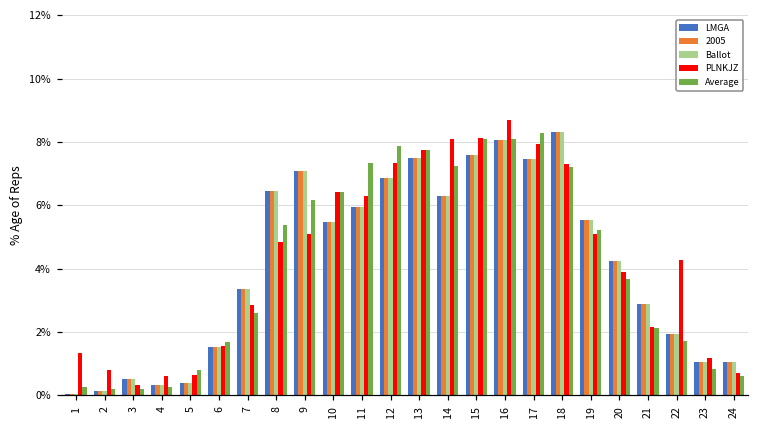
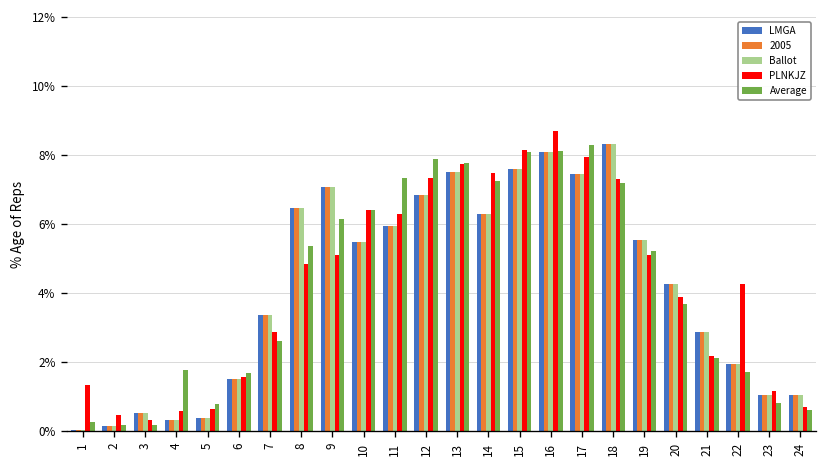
  {
    "LMGA": {
      "2": "0.1%",
      "3": "0.5%",
      "4": "0.3%",
      "5": "0.4%",
      "6": "1.5%",
      "7": "3.4%",
      "8": "6.5%",
      "9": "7.1%",
      "10": "5.5%",
      "11": "5.9%",
      "12": "6.8%",
      "13": "7.5%",
      "14": "6.3%",
      "15": "7.6%",
      "16": "8.1%",
      "17": "7.5%",
      "18": "8.3%",
      "19": "5.5%",
      "20": "4.3%",
      "21": "2.9%",
      "22": "1.9%",
      "23": "1.0%",
      "24": "1.0%"
    },
    "2005": {
      "2": "0.1%",
      "3": "0.5%",
      "4": "0.3%",
      "5": "0.4%",
      "6": "1.5%",
      "7": "3.4%",
      "8": "6.5%",
      "9": "7.1%",
      "10": "5.5%",
      "11": "5.9%",
      "12": "6.8%",
      "13": "7.5%",
      "14": "6.3%",
      "15": "7.6%",
      "16": "8.1%",
      "17": "7.5%",
      "18": "8.3%",
      "19": "5.5%",
      "20": "4.3%",
      "21": "2.9%",
      "22": "1.9%",
      "23": "1.0%",
      "24": "1.0%"
    },
    "Ballot": {
      "2": "0.1%",
      "3": "0.5%",
      "4": "0.3%",
      "5": "0.4%",
      "6": "1.5%",
      "7": "3.4%",
      "8": "6.5%",
      "9": "7.1%",
      "10": "5.5%",
      "11": "5.9%",
      "12": "6.8%",
      "13": "7.5%",
      "14": "6.3%",
      "15": "7.6%",
      "16": "8.1%",
      "17": "7.5%",
      "18": "8.3%",
      "19": "5.5%",
      "20": "4.3%",
      "21": "2.9%",
      "22": "1.9%",
      "23": "1.0%",
      "24": "1.0%"
    },
    "PLNKJZ": {
      "1": "1.3%",
-     "2": "0.8%",
+     "2": "0.5%",
      "3": "0.3%",
      "4": "0.6%",
      "5": "0.7%",
      "6": "1.6%",
      "7": "2.9%",
      "8": "4.8%",
      "9": "5.1%",
      "10": "6.4%",
      "11": "6.3%",
      "12": "7.3%",
      "13": "7.7%",
-     "14": "8.1%",
+     "14": "7.5%",
      "15": "8.1%",
      "16": "8.7%",
      "17": "7.9%",
      "18": "7.3%",
      "19": "5.1%",
      "20": "3.9%",
      "21": "2.2%",
      "22": "4.3%",
      "23": "1.2%",
      "24": "0.7%"
    },
    "Average": {
      "1": "0.3%",
      "2": "0.2%",
      "3": "0.2%",
-     "4": "0.3%",
+     "4": "1.8%",
      "5": "0.8%",
      "6": "1.7%",
      "7": "2.6%",
      "8": "5.4%",
      "9": "6.2%",
      "10": "6.4%",
      "11": "7.3%",
      "12": "7.9%",
      "13": "7.8%",
      "14": "7.3%",
      "15": "8.1%",
      "16": "8.1%",
      "17": "8.3%",
      "18": "7.2%",
      "19": "5.2%",
      "20": "3.7%",
      "21": "2.1%",
      "22": "1.7%",
      "23": "0.8%",
      "24": "0.6%"
    }
  }
